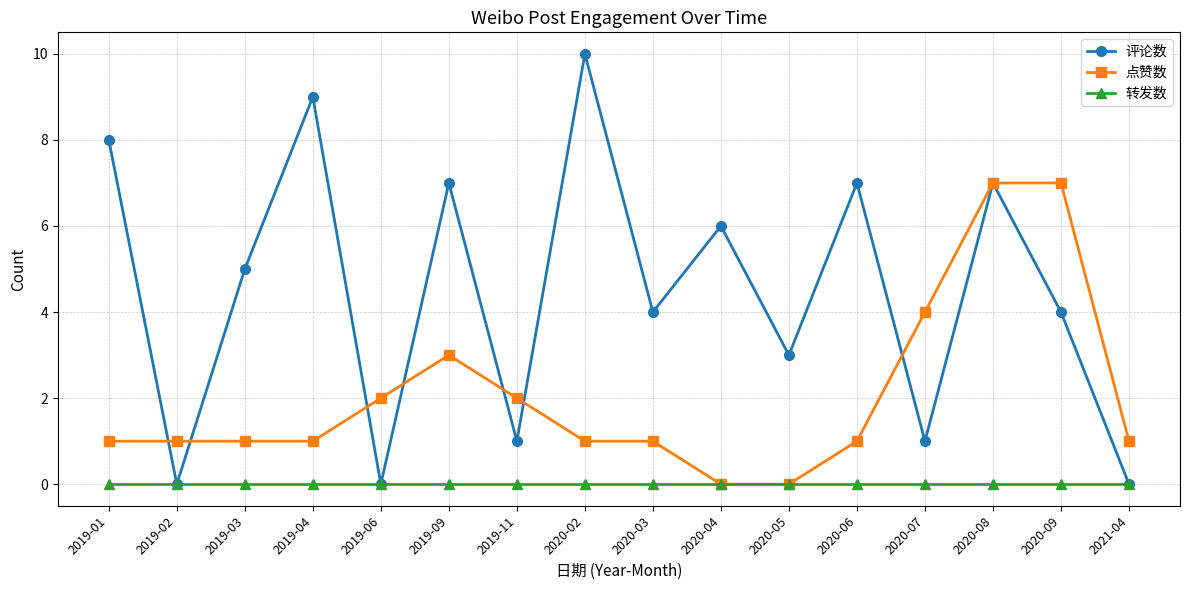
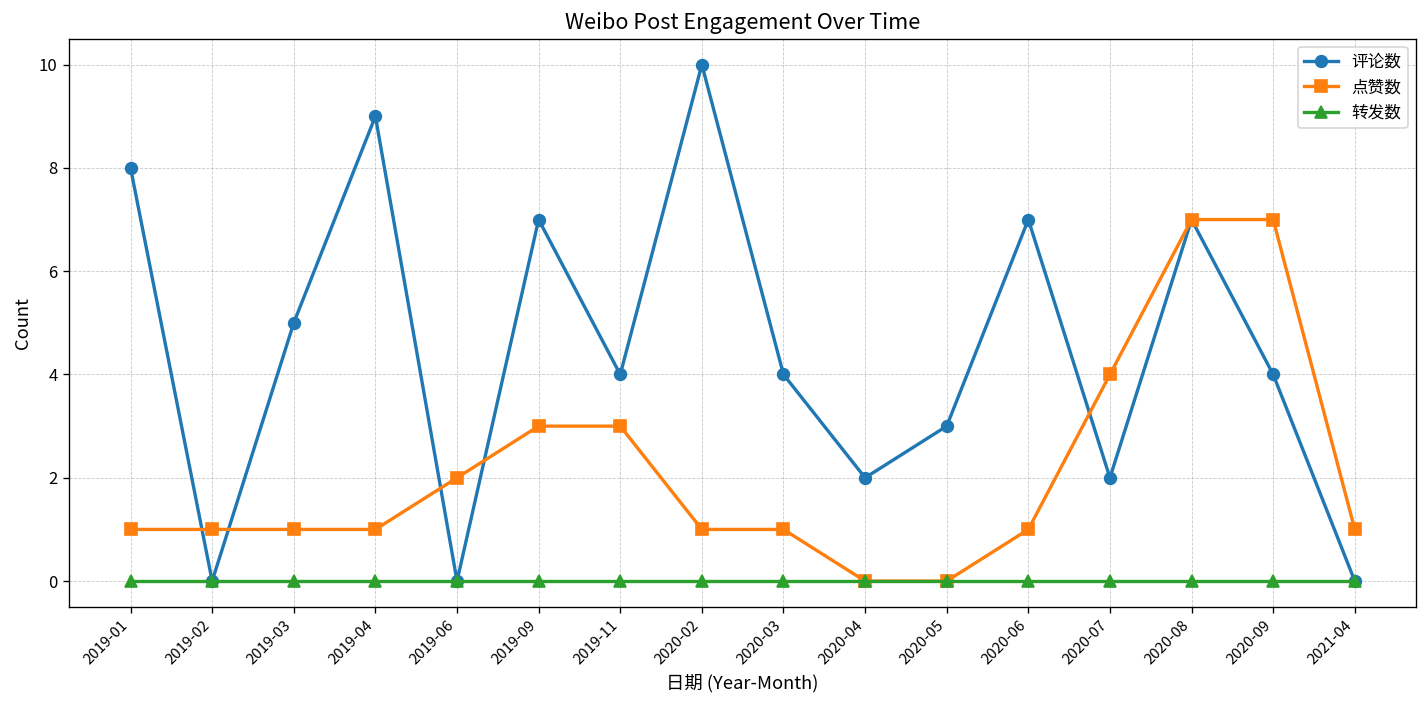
  {
    "评论数": {
      "2019-01": 8,
      "2019-03": 5,
      "2019-04": 9,
      "2019-09": 7,
-     "2019-11": 1,
+     "2019-11": 4,
      "2020-02": 10,
      "2020-03": 4,
-     "2020-04": 6,
+     "2020-04": 2,
      "2020-05": 3,
      "2020-06": 7,
-     "2020-07": 1,
+     "2020-07": 2,
      "2020-09": 4
    },
    "点赞数": {
      "2019-01": 1,
      "2019-02": 1,
      "2019-03": 1,
      "2019-04": 1,
      "2019-06": 2,
      "2019-09": 3,
-     "2019-11": 2,
+     "2019-11": 3,
      "2020-02": 1,
      "2020-03": 1,
      "2020-06": 1,
      "2020-07": 4,
      "2020-09": 7,
      "2021-04": 1
    },
    "转发数": {
      "2019-01": 0,
      "2019-03": 0,
      "2019-04": 0,
      "2019-09": 0,
      "2019-11": 0,
      "2020-02": 0,
      "2020-03": 0,
      "2020-06": 0,
      "2020-07": 0,
      "2020-08": 0,
      "2020-09": 0
    }
  }
